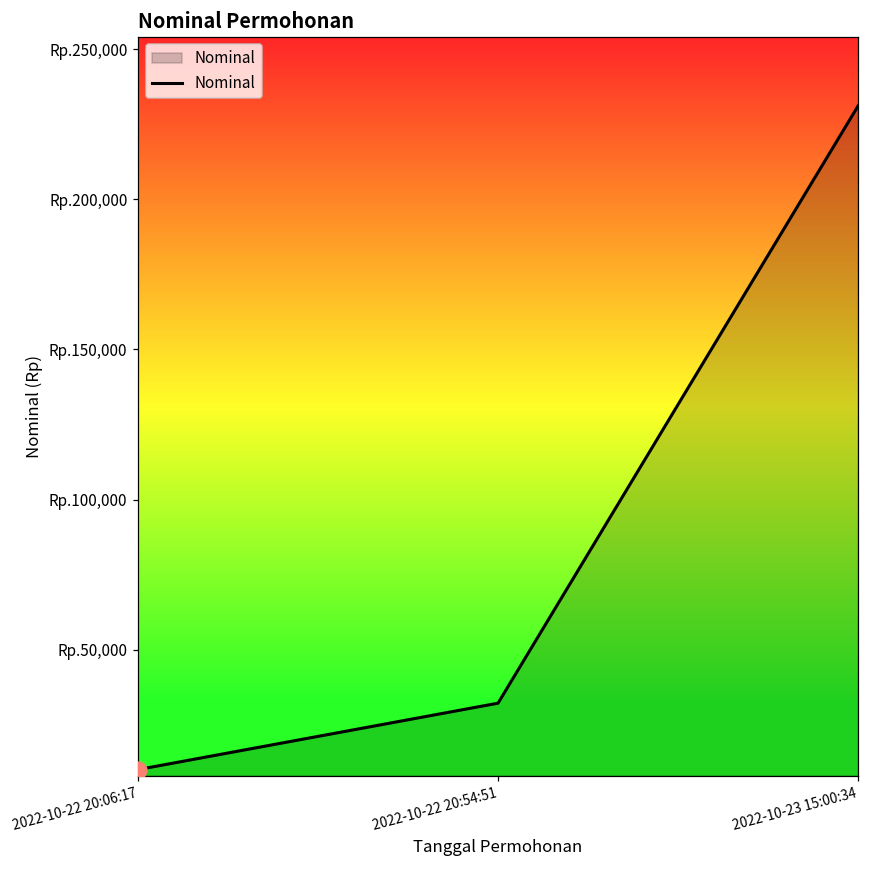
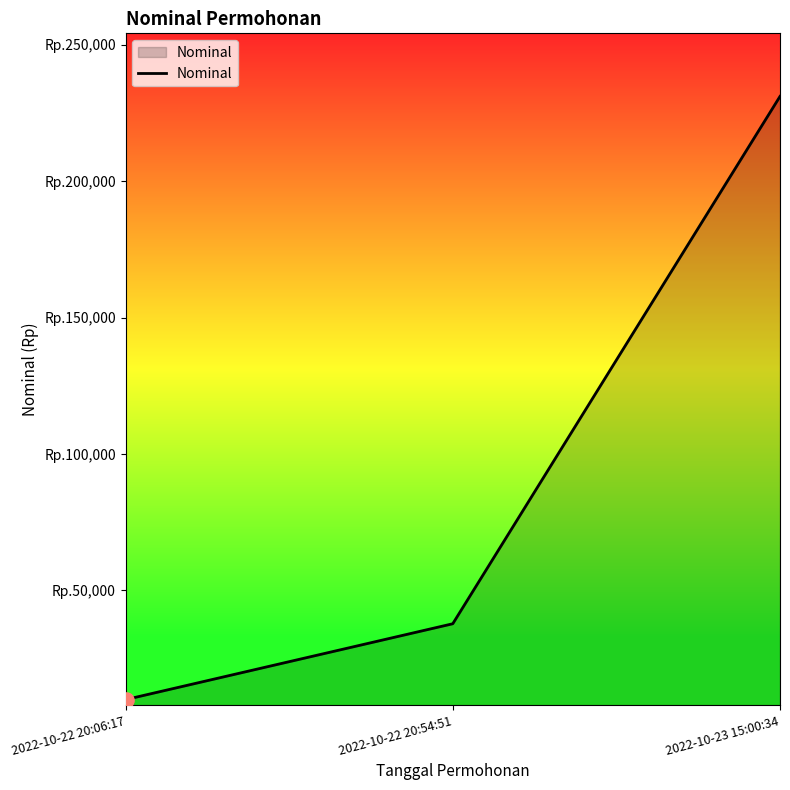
  {
    "Nominal": {
-     "2022-10-22 20:54:51": "Rp.32,000",
+     "2022-10-22 20:54:51": "Rp.38,000",
      "2022-10-23 15:00:34": "Rp.231,000"
    }
  }
